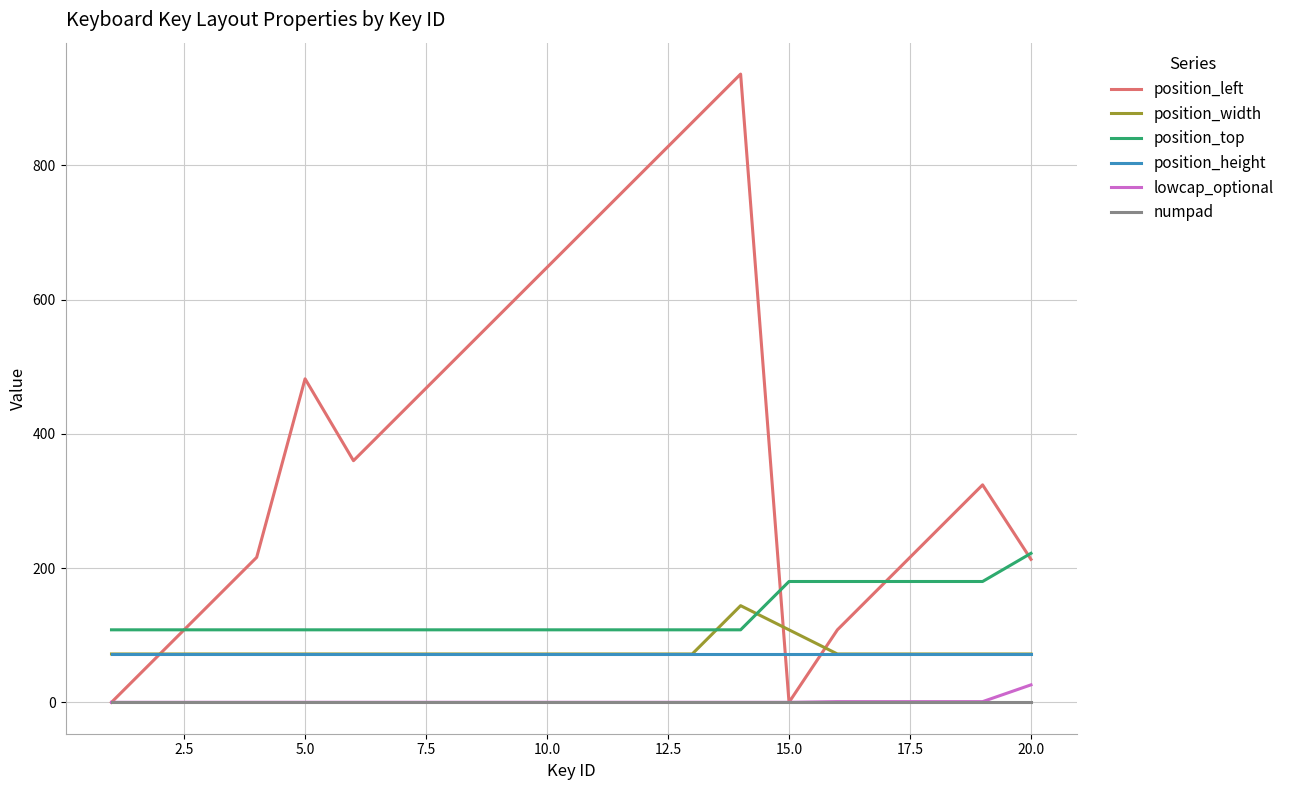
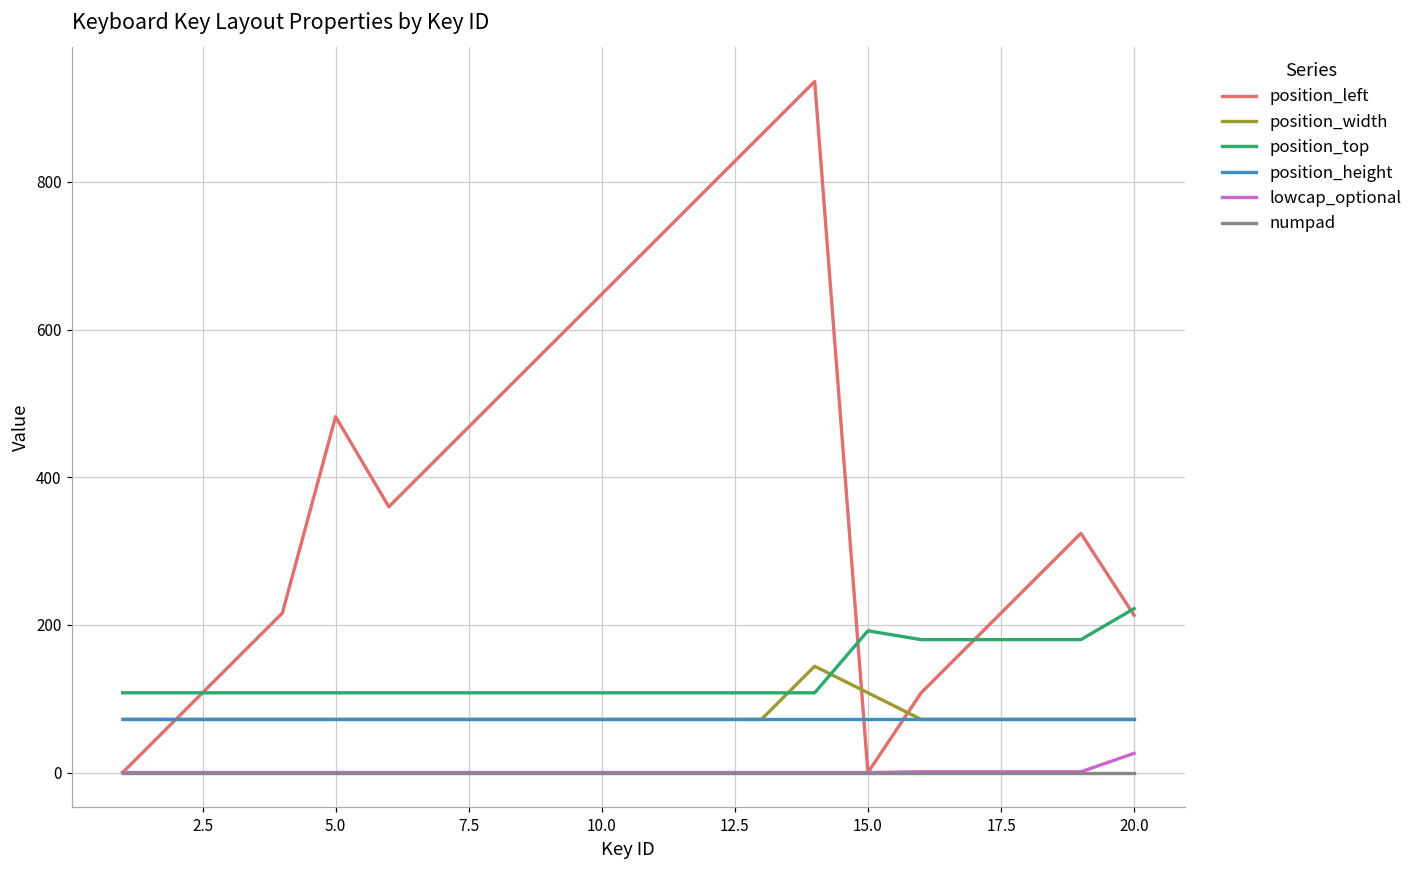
  {
    "position_left": {
      "5.0": 480,
      "10.0": 650,
      "20.0": 210
    },
    "position_width": {
      "15.0": 110
    },
    "position_top": {
      "5.0": 110,
      "10.0": 110,
-     "15.0": 180,
+     "15.0": 190,
      "20.0": 220
    },
    "position_height": {
      "15.0": 70
    },
    "lowcap_optional": {
      "20.0": 30
    },
    "numpad": {
      "20.0": 0
    }
  }
